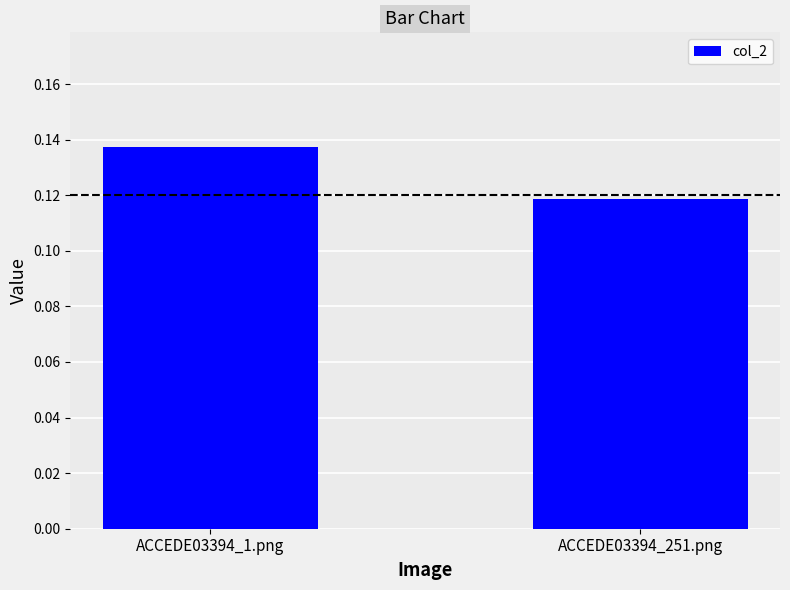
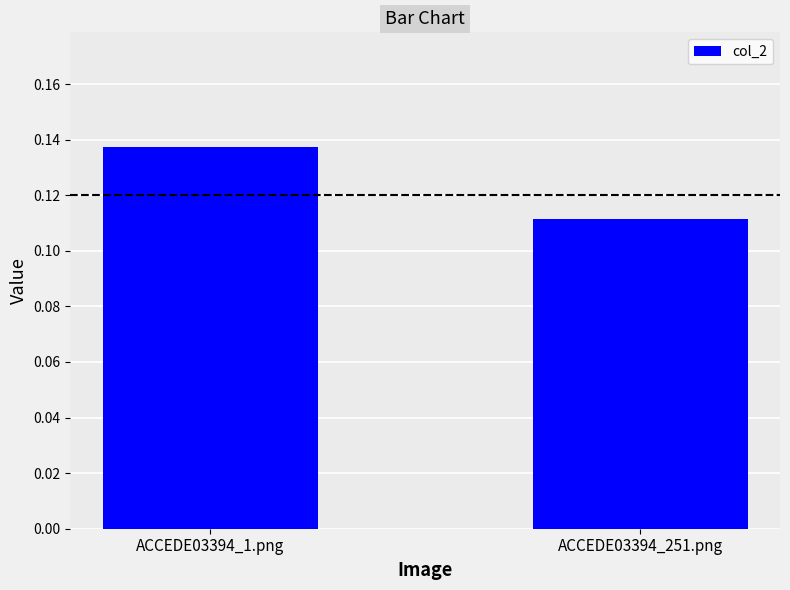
  {
    "ACCEDE03394_1.png": 0.137,
-   "ACCEDE03394_251.png": 0.118
+   "ACCEDE03394_251.png": 0.111
  }
